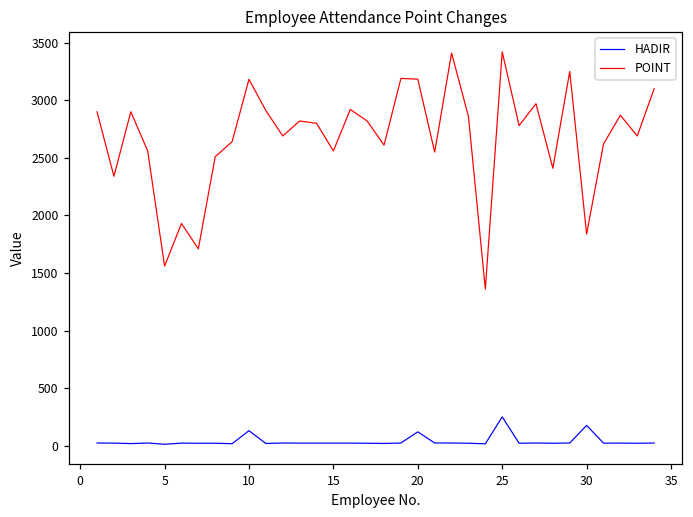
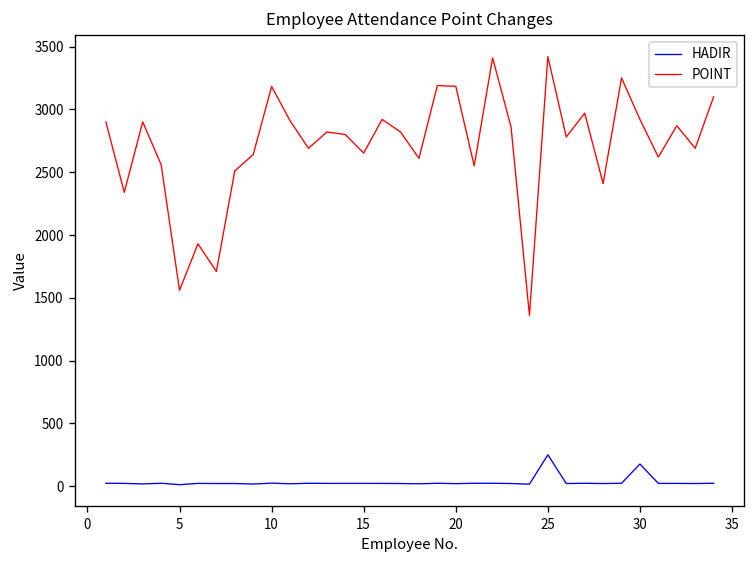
  {
    "HADIR": {
      "5": 10,
-     "10": 130,
+     "10": 30,
      "15": 20,
-     "20": 120,
+     "20": 20,
      "25": 250,
      "30": 180
    },
    "POINT": {
      "5": 1560,
      "10": 3180,
-     "15": 2560,
+     "15": 2650,
      "20": 3180,
      "25": 3420,
-     "30": 1840
+     "30": 2920
    }
  }
